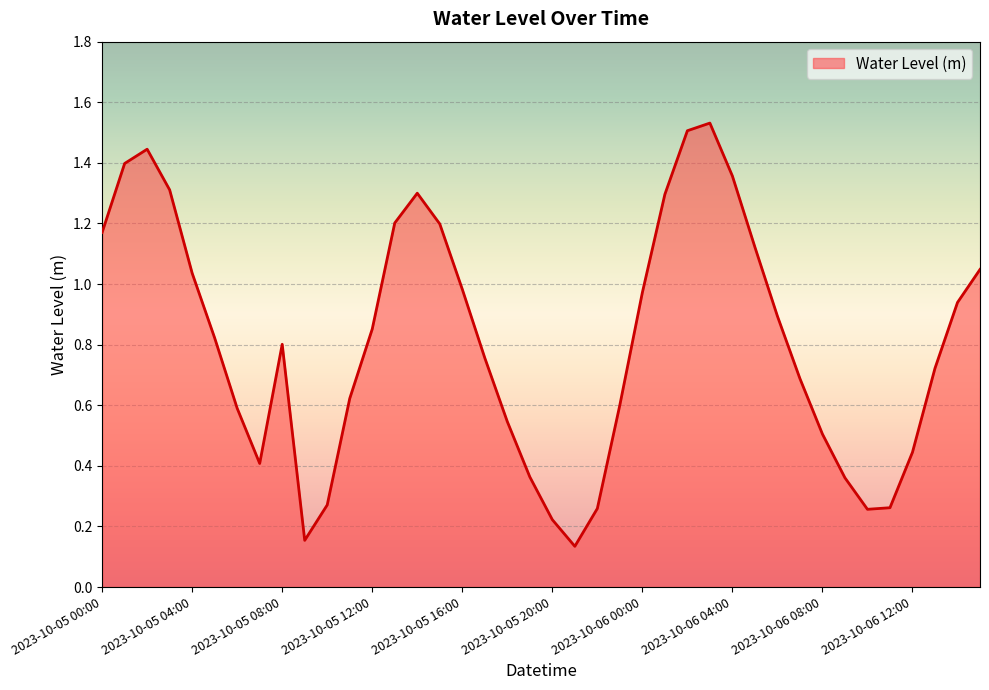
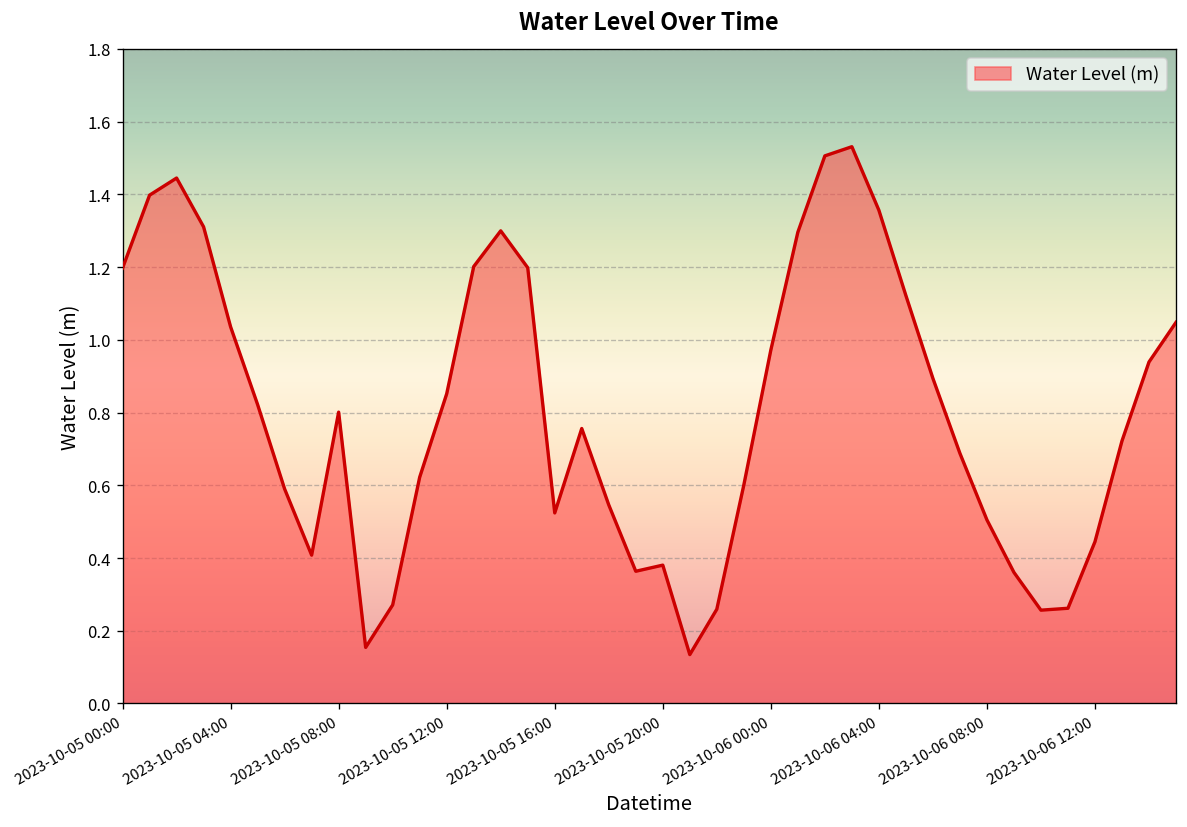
  {
-   "2023-10-05 00:00": 1.17,
+   "2023-10-05 00:00": 1.20,
    "2023-10-05 04:00": 1.04,
    "2023-10-05 08:00": 0.80,
    "2023-10-05 12:00": 0.85,
-   "2023-10-05 16:00": 0.98,
-   "2023-10-05 20:00": 0.22,
+   "2023-10-05 16:00": 0.52,
+   "2023-10-05 20:00": 0.38,
    "2023-10-06 00:00": 0.97,
    "2023-10-06 04:00": 1.36,
    "2023-10-06 08:00": 0.50,
    "2023-10-06 12:00": 0.44
  }
